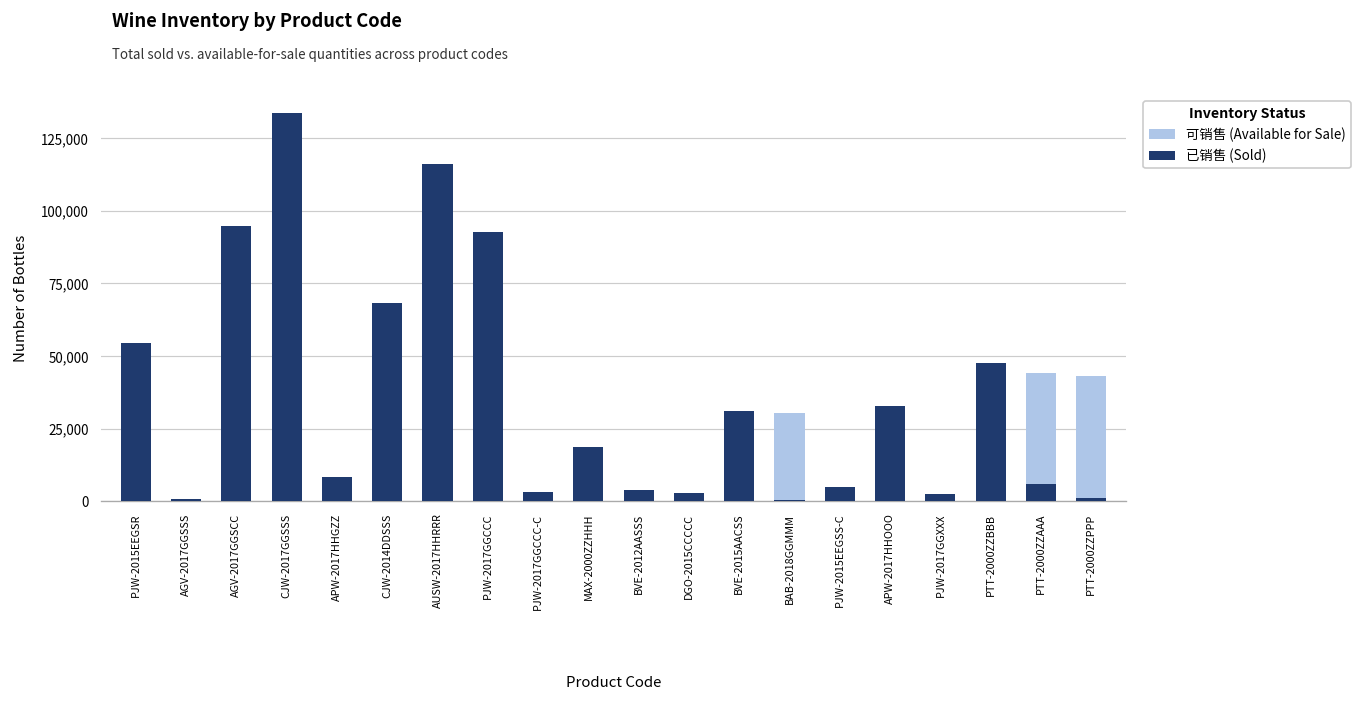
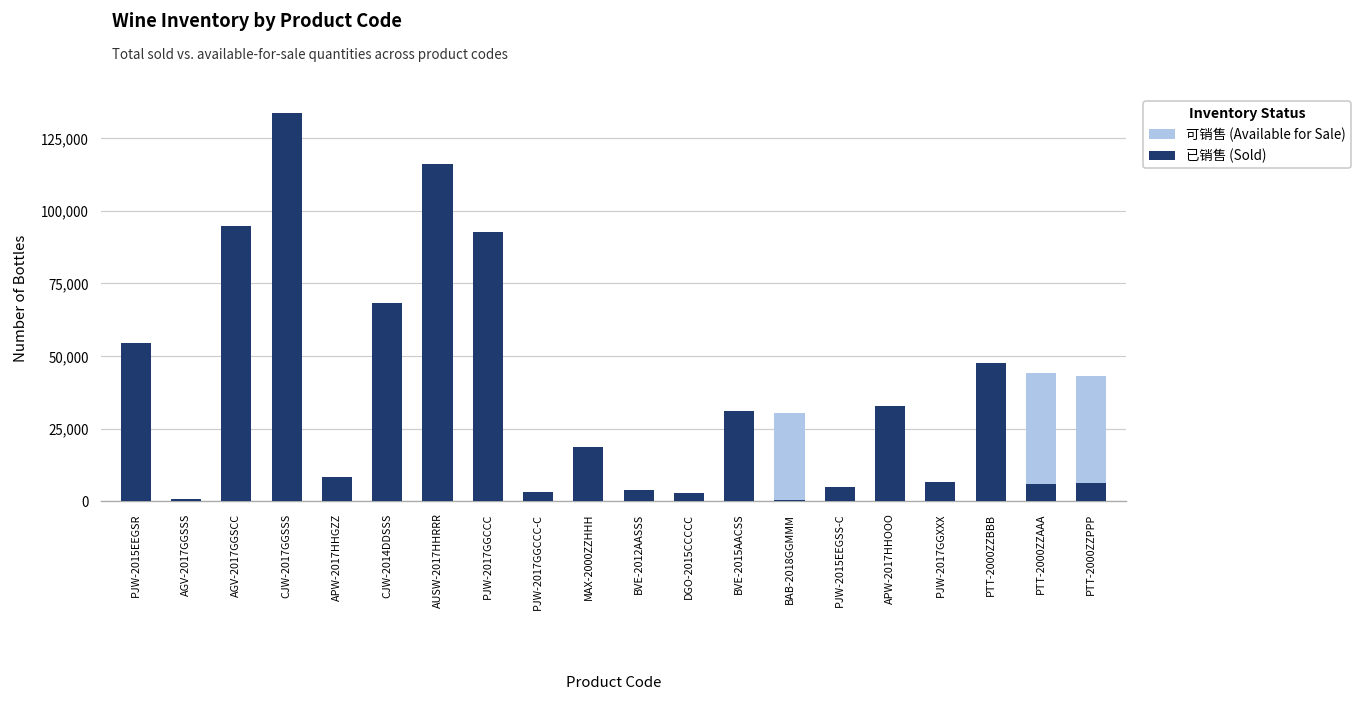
  {
    "可销售 (Available for Sale)": {
      "AGV-2017GGSSS": "0",
      "AGV-2017GGSCC": "0",
      "APW-2017HHGZZ": "9,000",
      "AUSW-2017HHRRR": "116,000",
      "PJW-2017GGCCC-C": "0",
      "MAX-2000ZZHHH": "0",
      "DGO-2015CCCCC": "3,000",
      "BAB-2018GGMMM": "30,000",
      "PJW-2015EEGSS-C": "0",
      "PTT-2000ZZAAA": "44,000",
      "PTT-2000ZZPPP": "43,000"
    },
    "已销售 (Sold)": {
      "PJW-2015EEGSR": "54,000",
      "AGV-2017GGSCC": "95,000",
      "CJW-2017GGSSS": "134,000",
      "APW-2017HHGZZ": "9,000",
      "CJW-2014DDSSS": "68,000",
      "AUSW-2017HHRRR": "116,000",
      "PJW-2017GGCCC": "93,000",
      "PJW-2017GGCCC-C": "3,000",
      "MAX-2000ZZHHH": "19,000",
      "BVE-2012AASSS": "4,000",
      "DGO-2015CCCCC": "3,000",
      "BVE-2015AACSS": "31,000",
      "PJW-2015EEGSS-C": "5,000",
      "APW-2017HHOOO": "33,000",
-     "PJW-2017GGXXX": "3,000",
+     "PJW-2017GGXXX": "7,000",
      "PTT-2000ZZBBB": "48,000",
-     "PTT-2000ZZPPP": "1,000"
+     "PTT-2000ZZPPP": "6,000"
    }
  }
